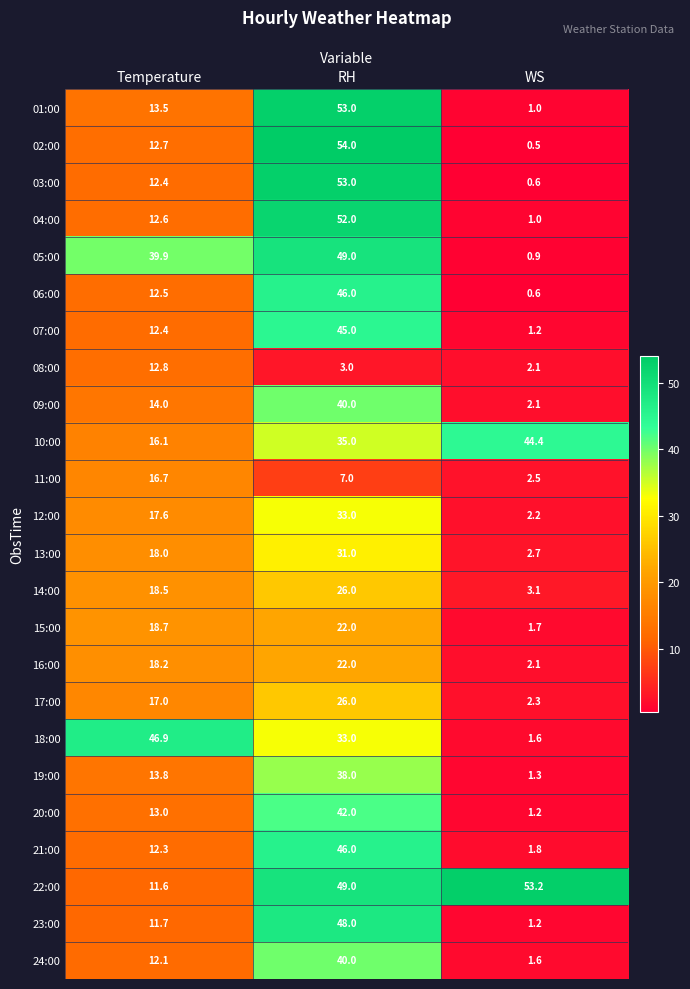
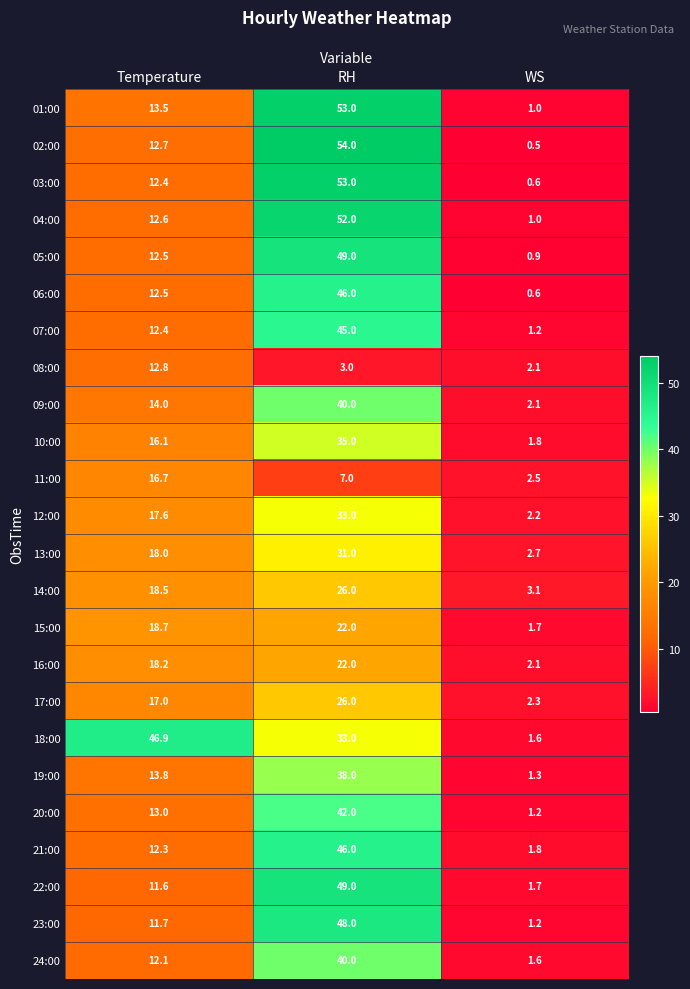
  {
    "01:00": {
      "Temperature": 13.5,
      "RH": 53.0,
      "WS": 1.0
    },
    "02:00": {
      "Temperature": 12.7,
      "RH": 54.0,
      "WS": 0.5
    },
    "03:00": {
      "Temperature": 12.4,
      "RH": 53.0,
      "WS": 0.6
    },
    "04:00": {
      "Temperature": 12.6,
      "RH": 52.0,
      "WS": 1.0
    },
    "05:00": {
-     "Temperature": 39.9,
+     "Temperature": 12.5,
      "RH": 49.0,
      "WS": 0.9
    },
    "06:00": {
      "Temperature": 12.5,
      "RH": 46.0,
      "WS": 0.6
    },
    "07:00": {
      "Temperature": 12.4,
      "RH": 45.0,
      "WS": 1.2
    },
    "08:00": {
      "Temperature": 12.8,
      "RH": 3.0,
      "WS": 2.1
    },
    "09:00": {
      "Temperature": 14.0,
      "RH": 40.0,
      "WS": 2.1
    },
    "10:00": {
      "Temperature": 16.1,
      "RH": 35.0,
-     "WS": 44.4
+     "WS": 1.8
    },
    "11:00": {
      "Temperature": 16.7,
      "RH": 7.0,
      "WS": 2.5
    },
    "12:00": {
      "Temperature": 17.6,
      "RH": 33.0,
      "WS": 2.2
    },
    "13:00": {
      "Temperature": 18.0,
      "RH": 31.0,
      "WS": 2.7
    },
    "14:00": {
      "Temperature": 18.5,
      "RH": 26.0,
      "WS": 3.1
    },
    "15:00": {
      "Temperature": 18.7,
      "RH": 22.0,
      "WS": 1.7
    },
    "16:00": {
      "Temperature": 18.2,
      "RH": 22.0,
      "WS": 2.1
    },
    "17:00": {
      "Temperature": 17.0,
      "RH": 26.0,
      "WS": 2.3
    },
    "18:00": {
      "Temperature": 46.9,
      "RH": 33.0,
      "WS": 1.6
    },
    "19:00": {
      "Temperature": 13.8,
      "RH": 38.0,
      "WS": 1.3
    },
    "20:00": {
      "Temperature": 13.0,
      "RH": 42.0,
      "WS": 1.2
    },
    "21:00": {
      "Temperature": 12.3,
      "RH": 46.0,
      "WS": 1.8
    },
    "22:00": {
      "Temperature": 11.6,
      "RH": 49.0,
-     "WS": 53.2
+     "WS": 1.7
    },
    "23:00": {
      "Temperature": 11.7,
      "RH": 48.0,
      "WS": 1.2
    },
    "24:00": {
      "Temperature": 12.1,
      "RH": 40.0,
      "WS": 1.6
    }
  }
